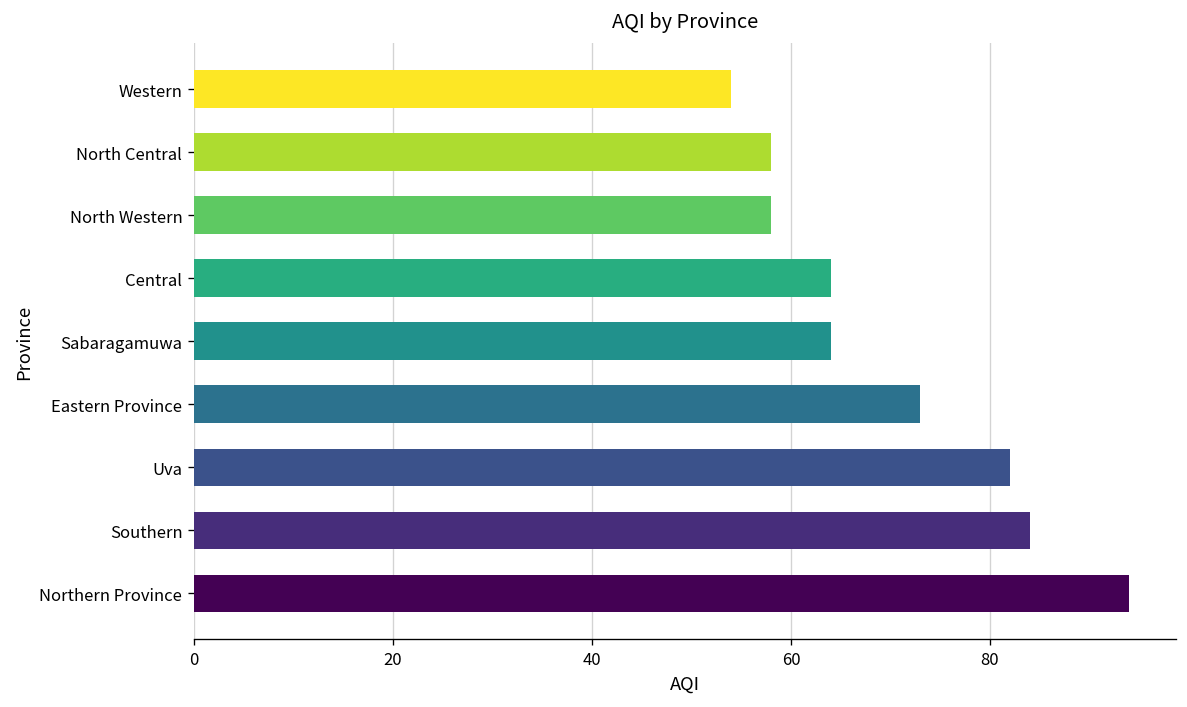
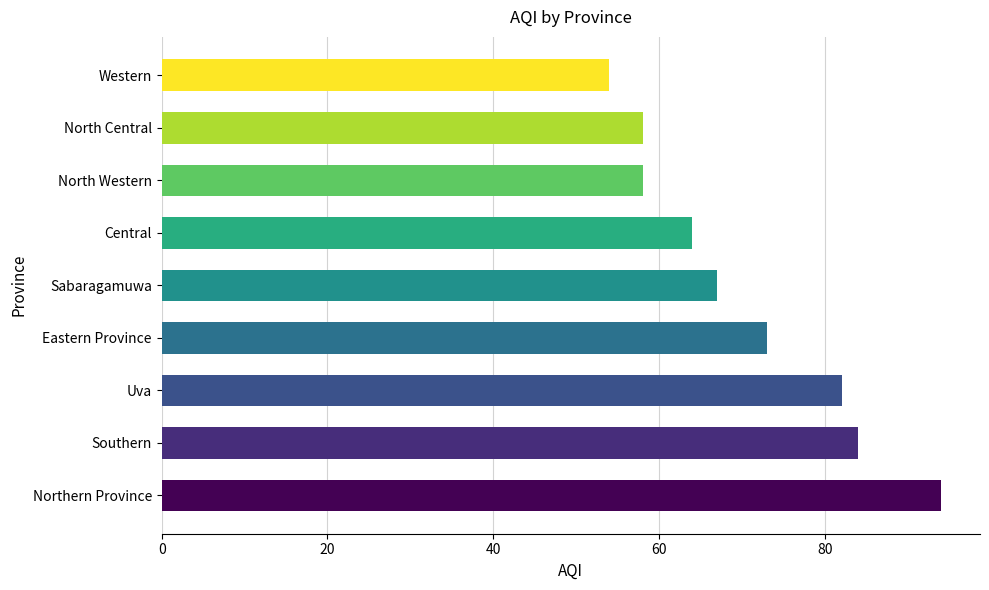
  {
    "Western": 54,
    "North Central": 58,
    "North Western": 58,
    "Central": 64,
-   "Sabaragamuwa": 64,
+   "Sabaragamuwa": 67,
    "Eastern Province": 73,
    "Uva": 82,
    "Southern": 84,
    "Northern Province": 94
  }
